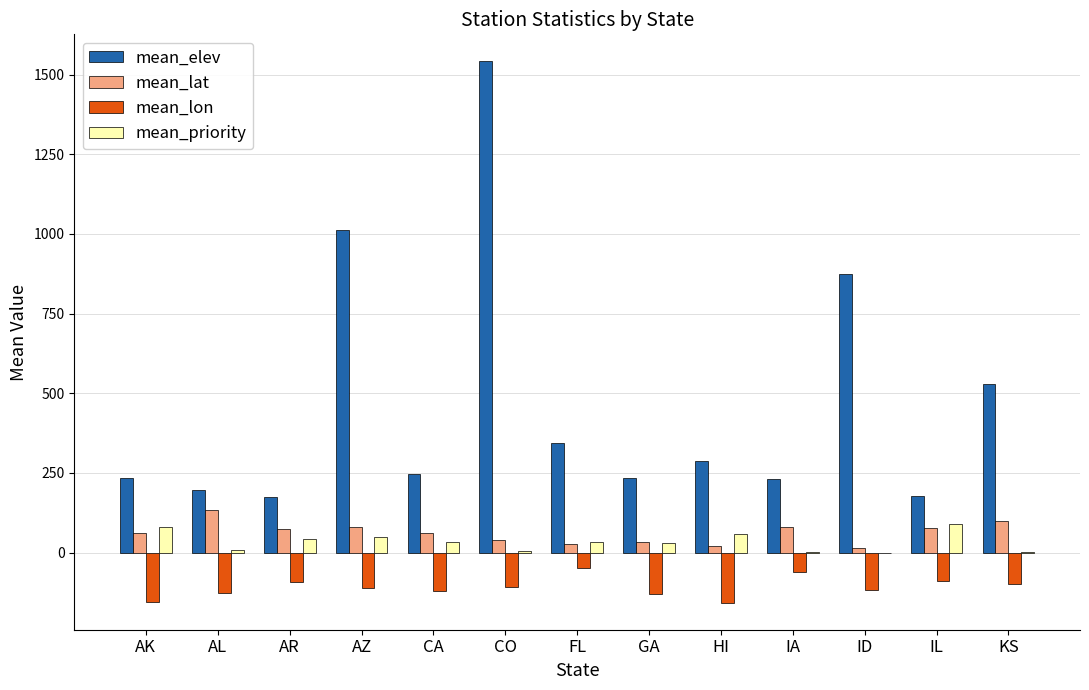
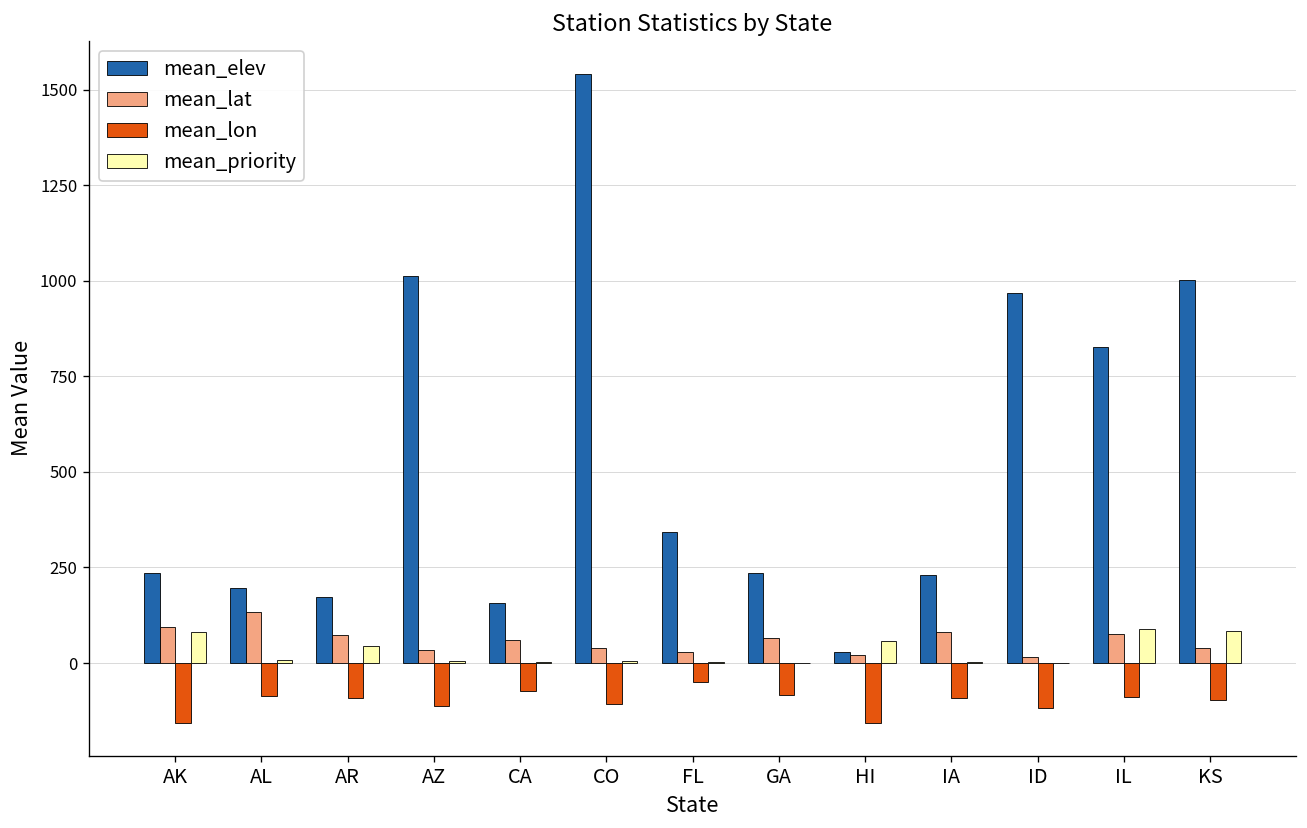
  {
    "mean_elev": {
      "AK": 240,
      "AL": 200,
      "AR": 170,
      "AZ": 1010,
-     "CA": 250,
+     "CA": 160,
      "CO": 1540,
      "FL": 340,
      "GA": 240,
-     "HI": 290,
+     "HI": 30,
      "IA": 230,
-     "ID": 880,
-     "IL": 180,
-     "KS": 530
+     "ID": 970,
+     "IL": 830,
+     "KS": 1000
    },
    "mean_lat": {
-     "AK": 60,
+     "AK": 90,
      "AL": 130,
      "AR": 70,
-     "AZ": 80,
+     "AZ": 30,
      "CA": 60,
      "CO": 40,
      "FL": 30,
-     "GA": 30,
+     "GA": 70,
      "HI": 20,
      "IA": 80,
      "ID": 10,
      "IL": 80,
-     "KS": 100
+     "KS": 40
    },
    "mean_lon": {
      "AK": -160,
-     "AL": -130,
+     "AL": -90,
      "AR": -90,
      "AZ": -110,
-     "CA": -120,
+     "CA": -70,
      "CO": -110,
      "FL": -50,
-     "GA": -130,
+     "GA": -80,
      "HI": -160,
-     "IA": -60,
+     "IA": -90,
      "ID": -120,
      "IL": -90,
      "KS": -100
    },
    "mean_priority": {
      "AK": 80,
      "AL": 10,
      "AR": 40,
-     "AZ": 50,
-     "CA": 30,
-     "FL": 30,
-     "GA": 30,
+     "AZ": 0,
+     "CA": 0,
+     "FL": 0,
+     "GA": 0,
      "HI": 60,
      "ID": 0,
      "IL": 90,
-     "KS": 0
+     "KS": 80
    }
  }
